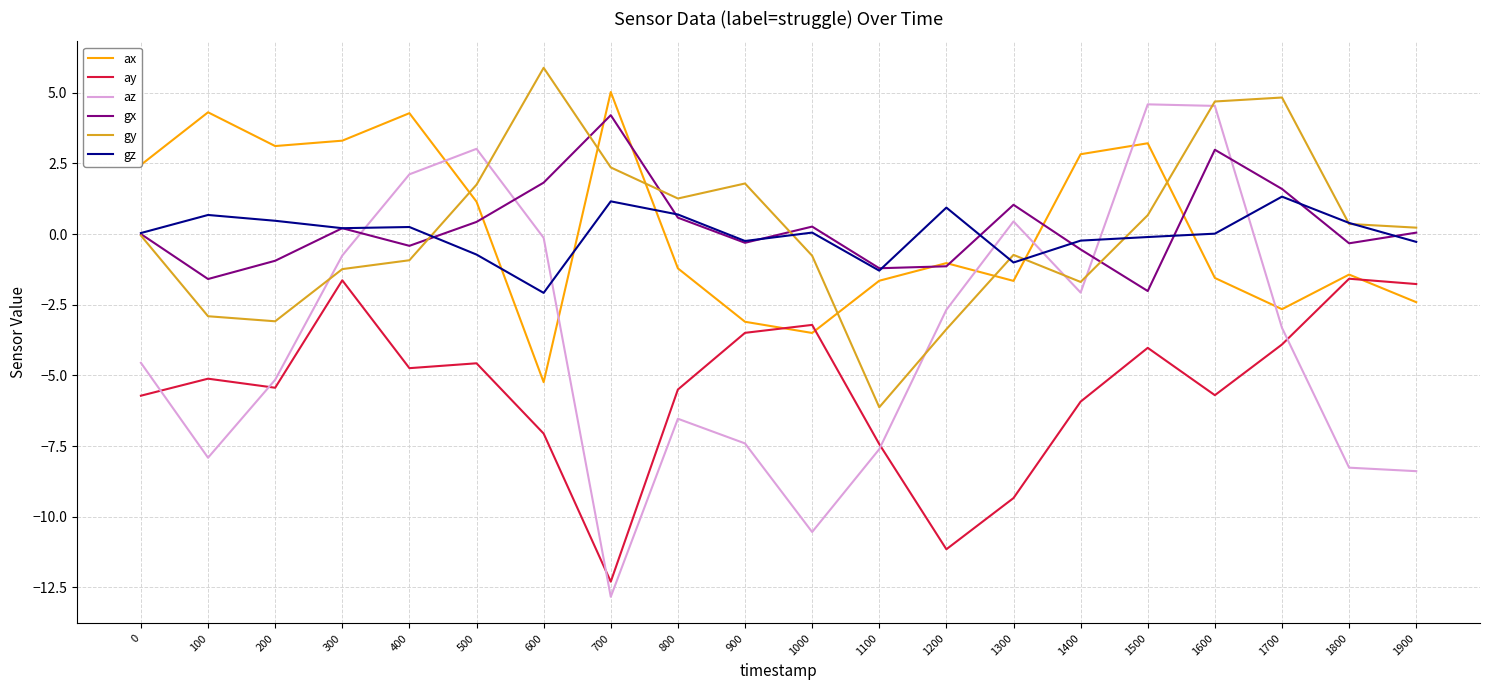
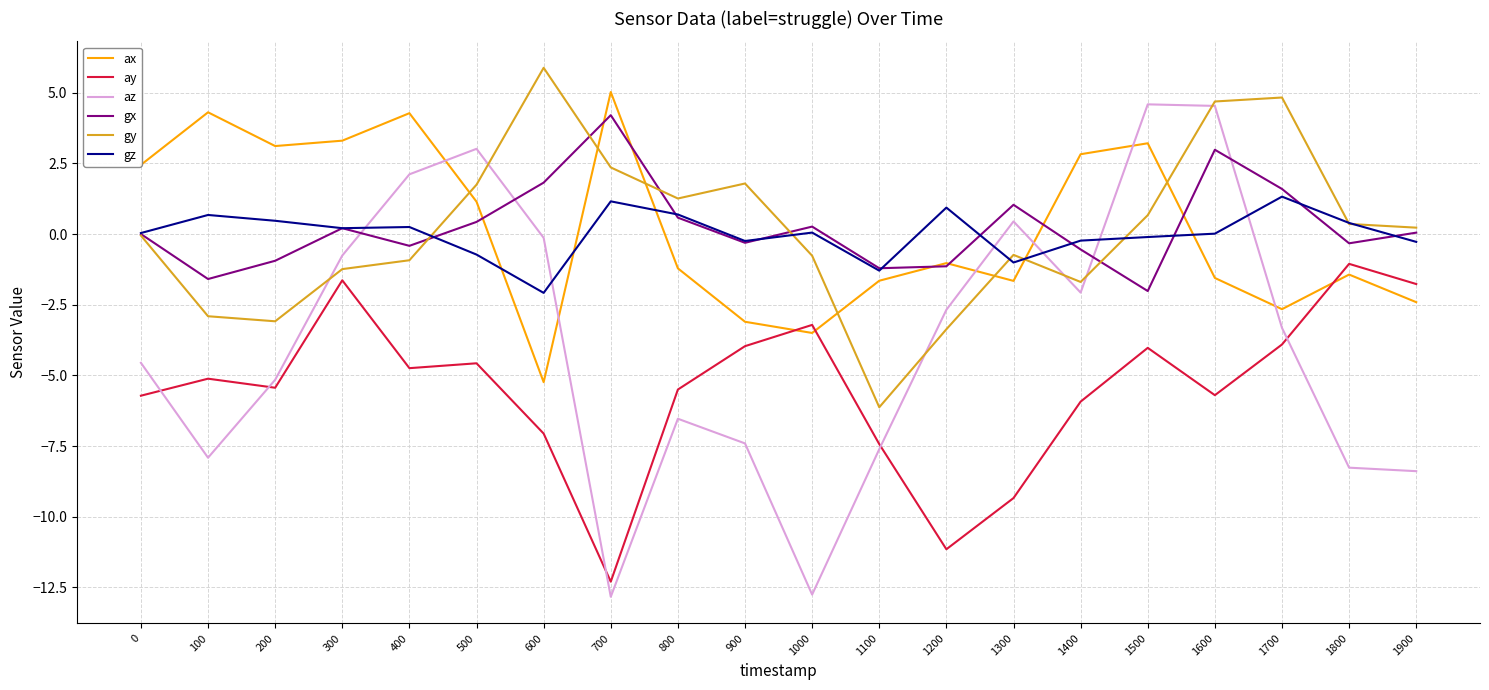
  {
    "ay": {
      "0": -5.7,
      "100": -5.1,
      "200": -5.4,
      "300": -1.6,
      "400": -4.7,
      "500": -4.6,
      "600": -7.1,
      "700": -12.3,
      "800": -5.5,
-     "900": -3.5,
+     "900": -4.0,
      "1000": -3.2,
      "1100": -7.4,
      "1200": -11.2,
      "1300": -9.3,
      "1400": -5.9,
      "1500": -4.0,
      "1600": -5.7,
      "1700": -3.9,
-     "1800": -1.6,
+     "1800": -1.1,
      "1900": -1.8
    },
    "az": {
      "0": -4.6,
      "100": -7.9,
      "200": -5.2,
      "300": -0.8,
      "400": 2.1,
      "500": 3.0,
      "600": -0.1,
      "700": -12.8,
      "800": -6.5,
      "900": -7.4,
-     "1000": -10.5,
+     "1000": -12.8,
      "1100": -7.6,
      "1200": -2.7,
      "1300": 0.5,
      "1400": -2.1,
      "1500": 4.6,
      "1600": 4.5,
      "1700": -3.3,
      "1800": -8.3,
      "1900": -8.4
    },
    "gx": {
      "100": -1.6,
      "200": -0.9,
      "400": -0.4,
      "500": 0.4,
      "600": 1.8,
      "700": 4.2,
      "800": 0.6,
      "1000": 0.3,
      "1200": -1.1,
      "1300": 1.0,
      "1400": -0.5,
      "1500": -2.0,
      "1600": 3.0,
      "1700": 1.6,
      "1800": -0.3,
      "1900": 0.1
    },
    "gz": {
      "100": 0.7,
      "200": 0.5,
      "400": 0.3,
      "500": -0.7,
      "600": -2.1,
      "700": 1.2,
      "800": 0.7,
      "1000": 0.1,
      "1200": 0.9,
      "1300": -1.0,
      "1400": -0.2,
      "1500": -0.1,
      "1600": 0.0,
      "1700": 1.3,
      "1900": -0.3
    }
  }
